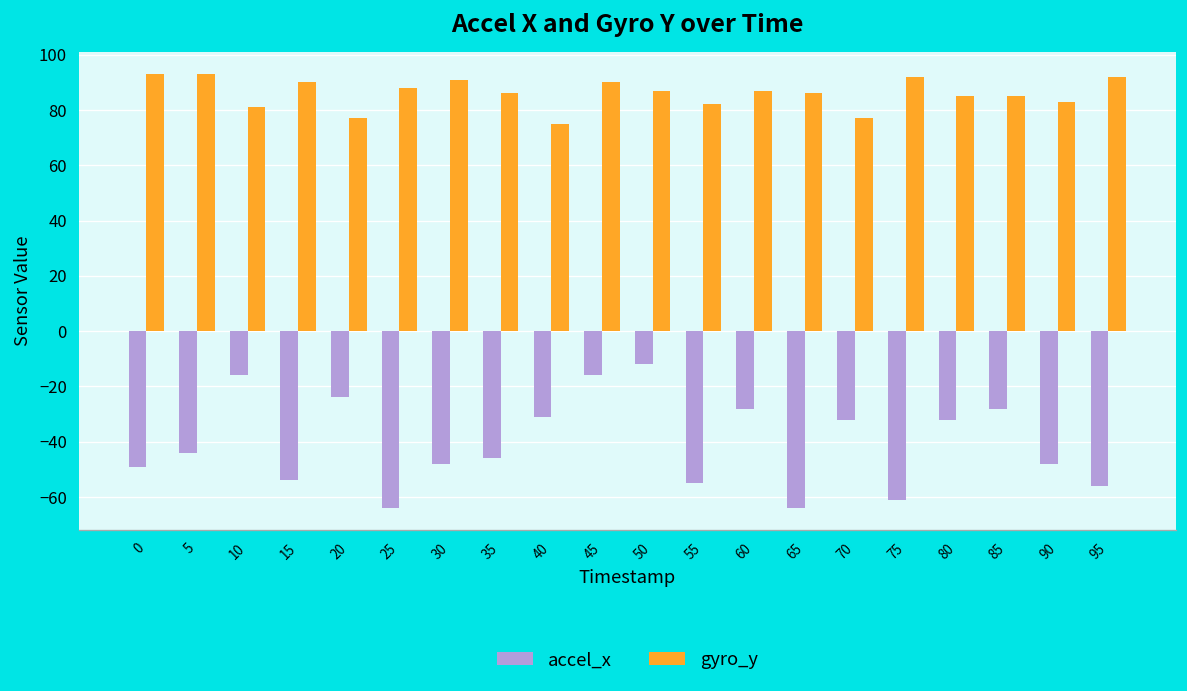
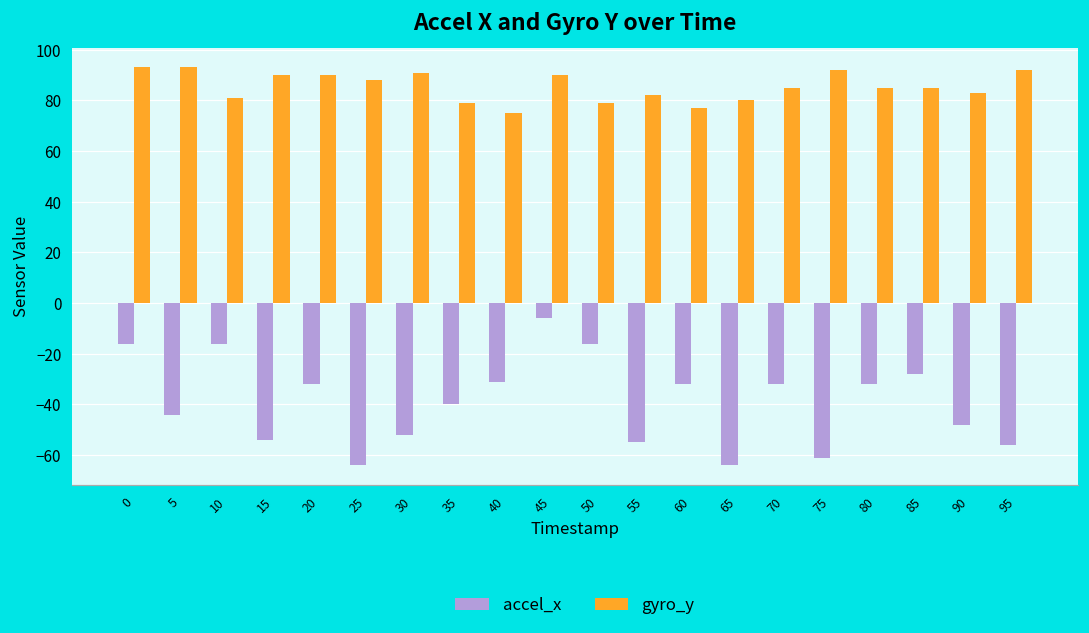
  {
    "accel_x": {
-     "0": -49,
+     "0": -16,
      "5": -44,
      "10": -16,
      "15": -54,
-     "20": -24,
+     "20": -32,
      "25": -64,
-     "30": -48,
-     "35": -46,
+     "30": -52,
+     "35": -40,
      "40": -31,
-     "45": -16,
-     "50": -12,
+     "45": -6,
+     "50": -16,
      "55": -55,
-     "60": -28,
+     "60": -32,
      "65": -64,
      "70": -32,
      "75": -61,
      "80": -32,
      "85": -28,
      "90": -48,
      "95": -56
    },
    "gyro_y": {
      "0": 93,
      "5": 93,
      "10": 81,
      "15": 90,
-     "20": 77,
+     "20": 90,
      "25": 88,
      "30": 91,
-     "35": 86,
+     "35": 79,
      "40": 75,
      "45": 90,
-     "50": 87,
+     "50": 79,
      "55": 82,
-     "60": 87,
-     "65": 86,
-     "70": 77,
+     "60": 77,
+     "65": 80,
+     "70": 85,
      "75": 92,
      "80": 85,
      "85": 85,
      "90": 83,
      "95": 92
    }
  }
